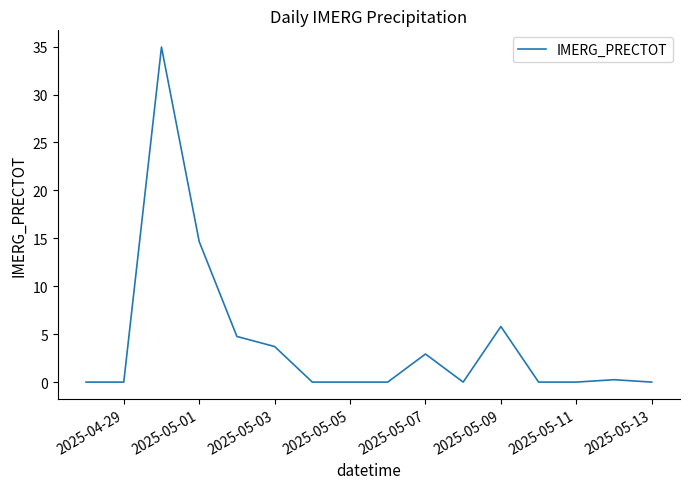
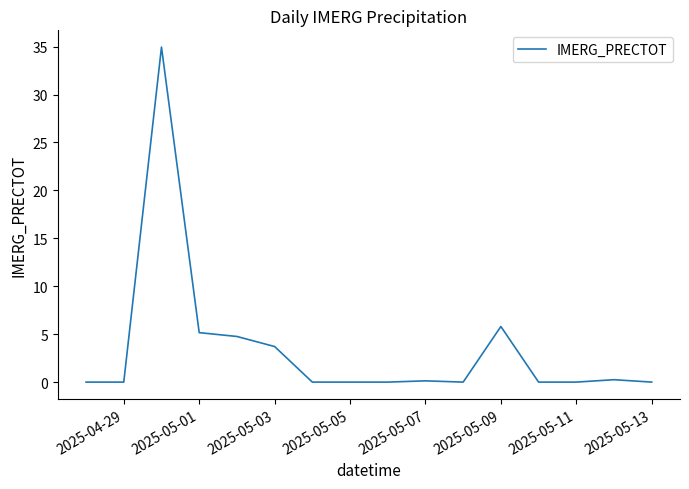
  {
    "2025-04-29": 0,
-   "2025-05-01": 15,
+   "2025-05-01": 5,
    "2025-05-03": 4,
    "2025-05-05": 0,
-   "2025-05-07": 3,
+   "2025-05-07": 0,
    "2025-05-09": 6,
    "2025-05-11": 0,
    "2025-05-13": 0
  }
